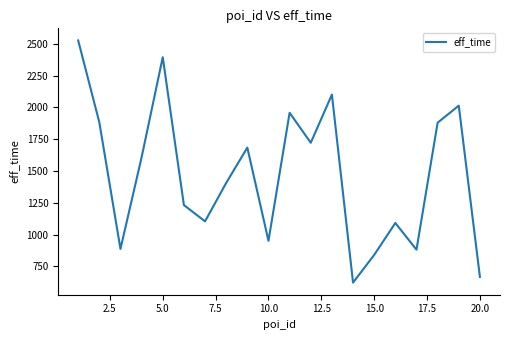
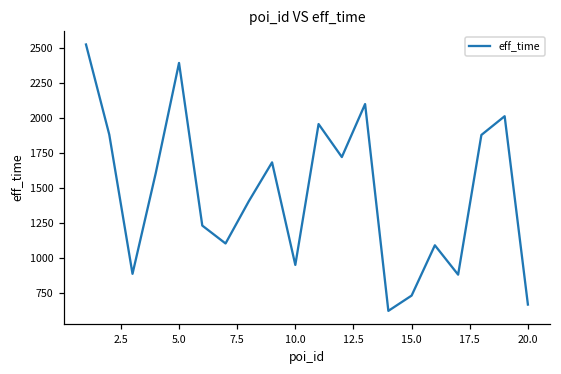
  {
    "5.0": 2400,
    "10.0": 950,
-   "15.0": 840,
+   "15.0": 730,
    "20.0": 670
  }
